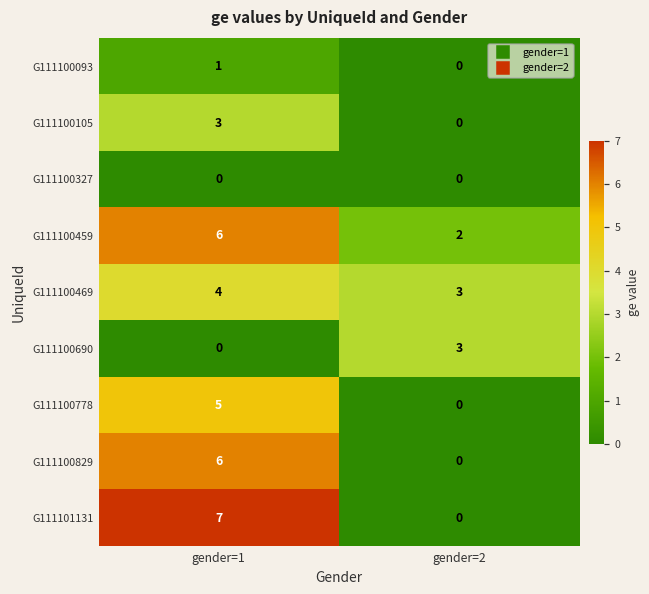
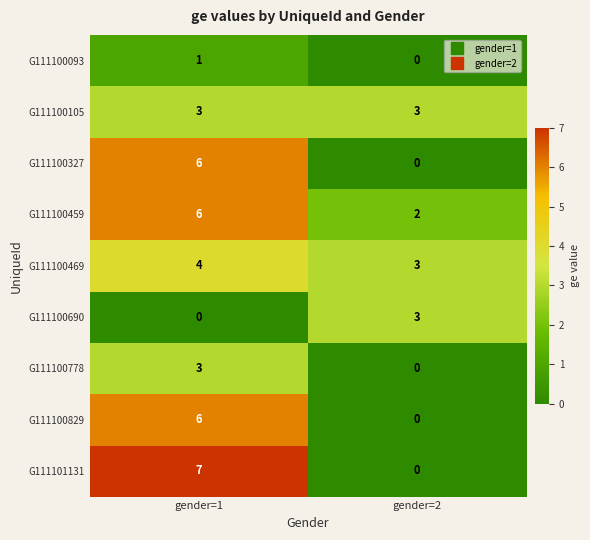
  {
    "G111100093": {
      "gender=1": 1,
      "gender=2": 0
    },
    "G111100105": {
      "gender=1": 3,
-     "gender=2": 0
+     "gender=2": 3
    },
    "G111100327": {
-     "gender=1": 0,
+     "gender=1": 6,
      "gender=2": 0
    },
    "G111100459": {
      "gender=1": 6,
      "gender=2": 2
    },
    "G111100469": {
      "gender=1": 4,
      "gender=2": 3
    },
    "G111100690": {
      "gender=1": 0,
      "gender=2": 3
    },
    "G111100778": {
-     "gender=1": 5,
+     "gender=1": 3,
      "gender=2": 0
    },
    "G111100829": {
      "gender=1": 6,
      "gender=2": 0
    },
    "G111101131": {
      "gender=1": 7,
      "gender=2": 0
    }
  }
